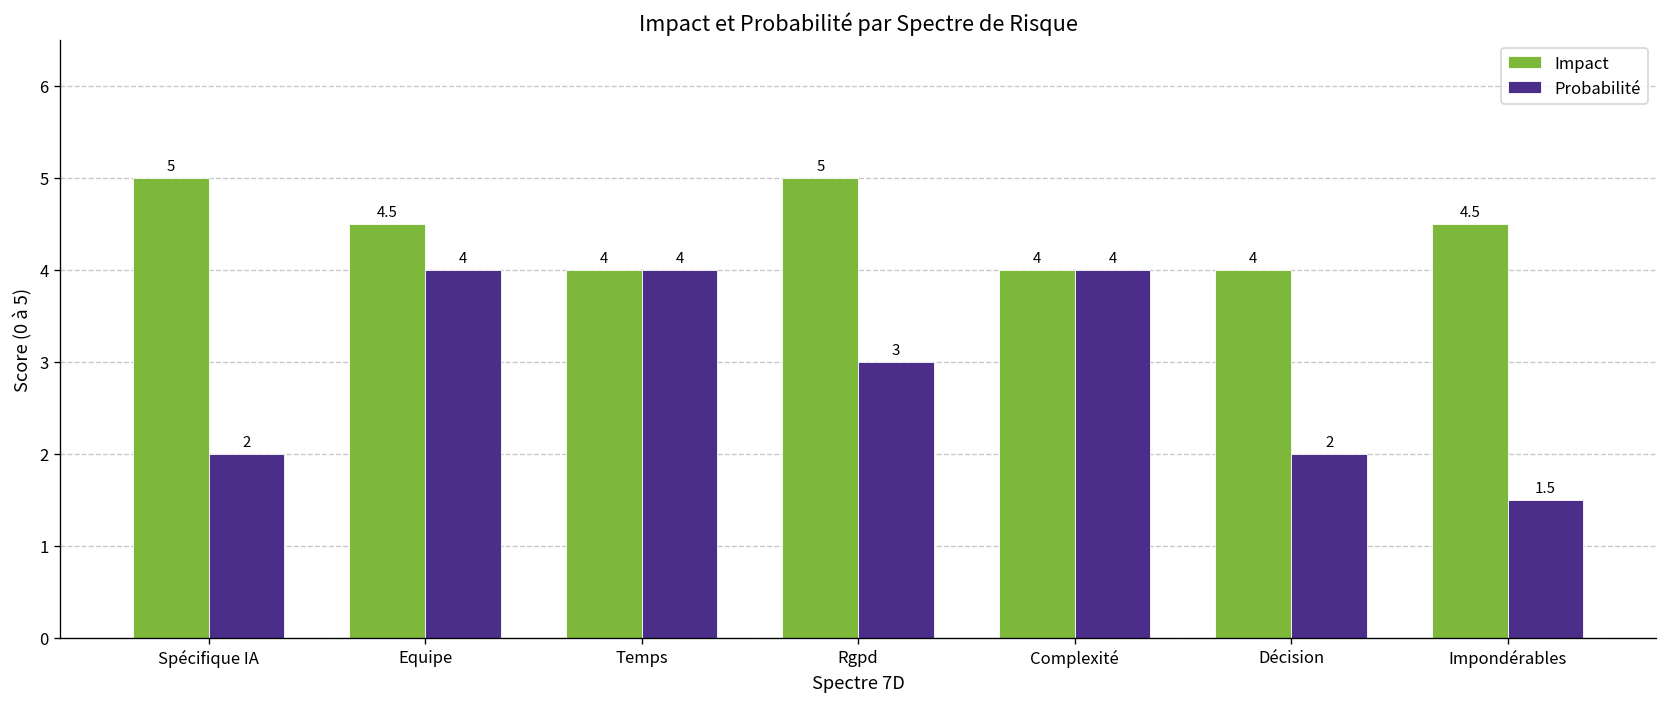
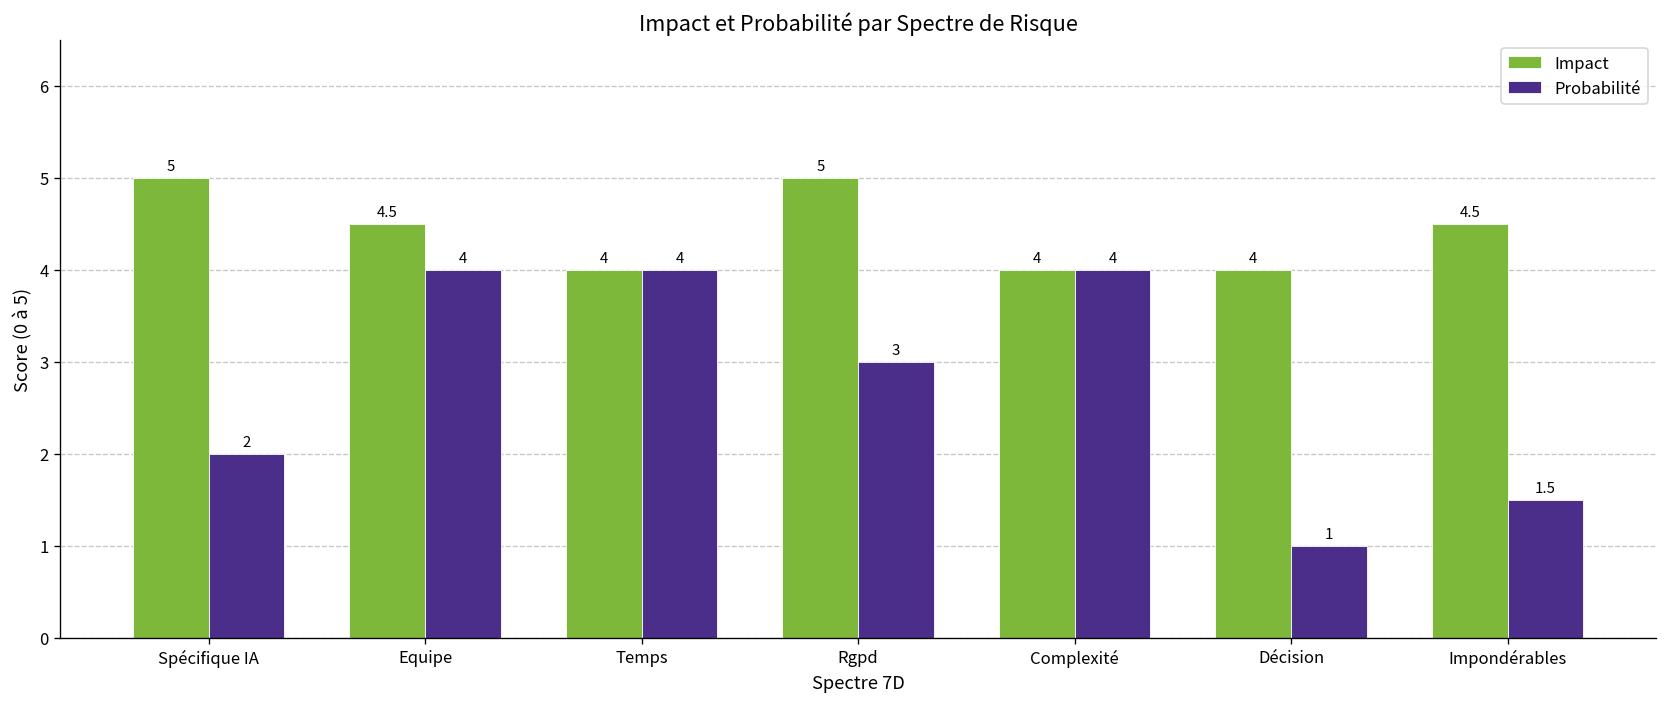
  {
    "Impact": {
      "Spécifique IA": 5,
      "Equipe": 4.5,
      "Temps": 4,
      "Rgpd": 5,
      "Complexité": 4,
      "Décision": 4,
      "Impondérables": 4.5
    },
    "Probabilité": {
      "Spécifique IA": 2,
      "Equipe": 4,
      "Temps": 4,
      "Rgpd": 3,
      "Complexité": 4,
-     "Décision": 2,
+     "Décision": 1,
      "Impondérables": 1.5
    }
  }
